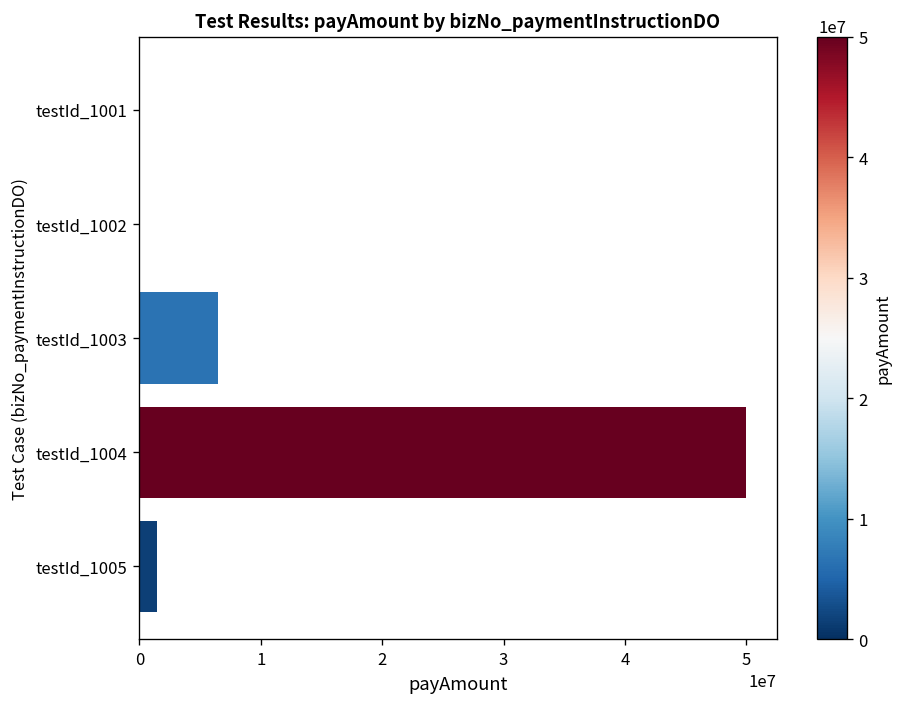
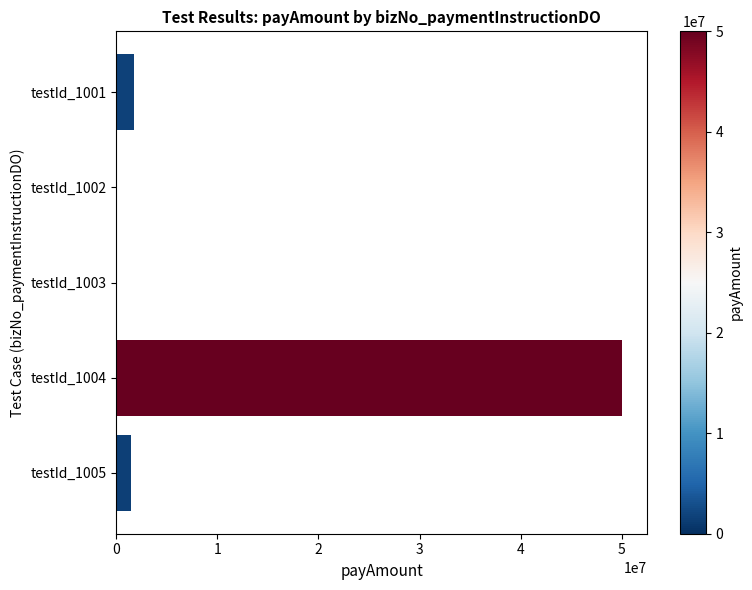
  {
-   "testId_1001": 0,
-   "testId_1003": 6500000,
+   "testId_1001": 1700000,
+   "testId_1003": 0,
    "testId_1004": 50000000,
    "testId_1005": 1500000
  }
